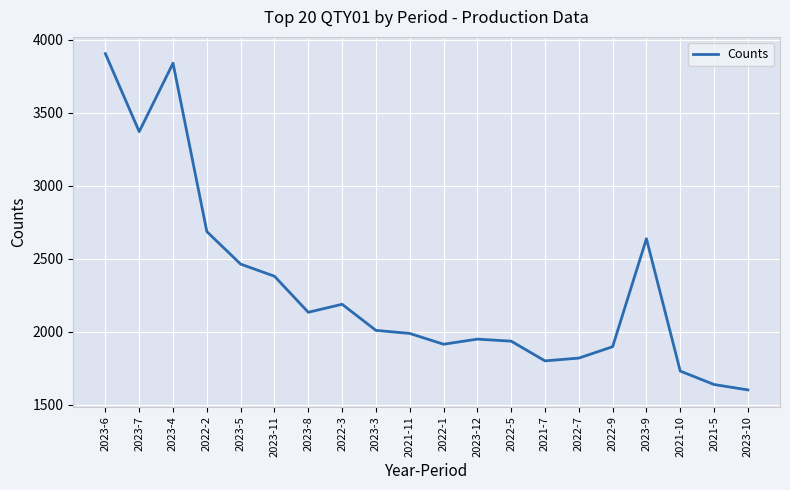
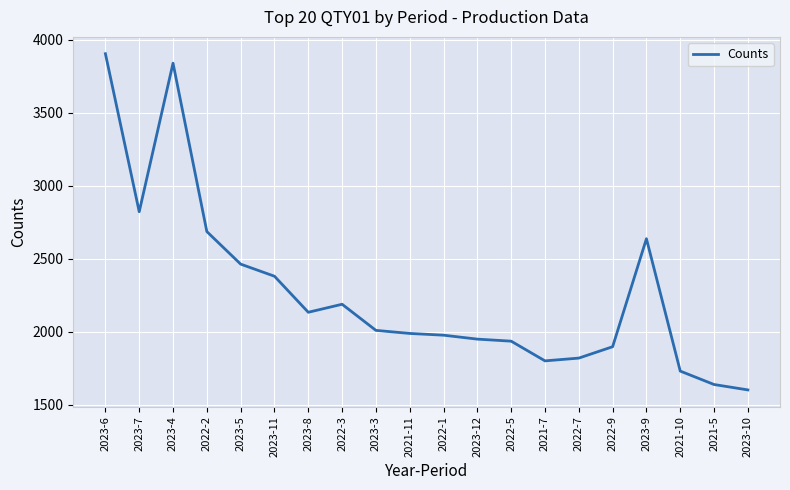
  {
    "2023-6": 3900,
-   "2023-7": 3370,
+   "2023-7": 2820,
    "2023-4": 3840,
    "2022-2": 2690,
    "2023-5": 2460,
    "2023-11": 2380,
    "2023-8": 2130,
    "2022-3": 2190,
    "2023-3": 2010,
    "2021-11": 1990,
-   "2022-1": 1910,
+   "2022-1": 1980,
    "2023-12": 1950,
    "2022-5": 1930,
    "2021-7": 1800,
    "2022-7": 1820,
    "2022-9": 1900,
    "2023-9": 2640,
    "2021-10": 1730,
    "2021-5": 1640,
    "2023-10": 1600
  }
